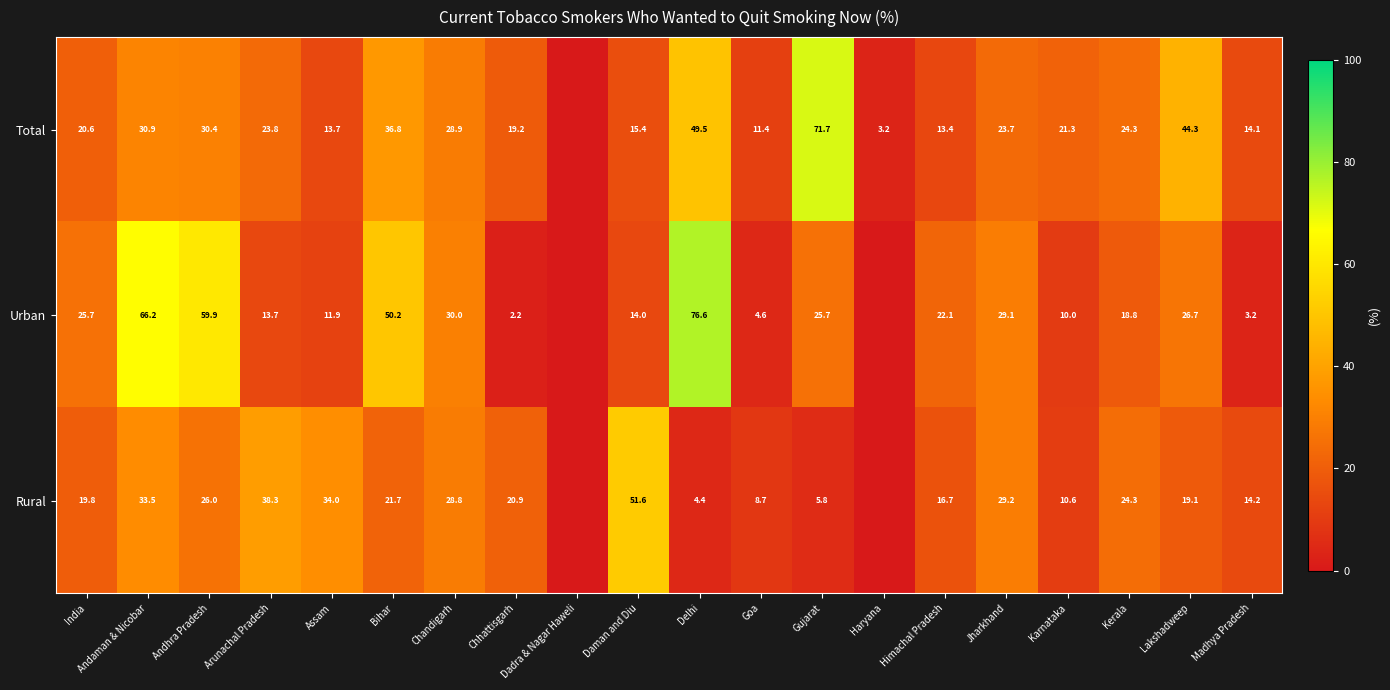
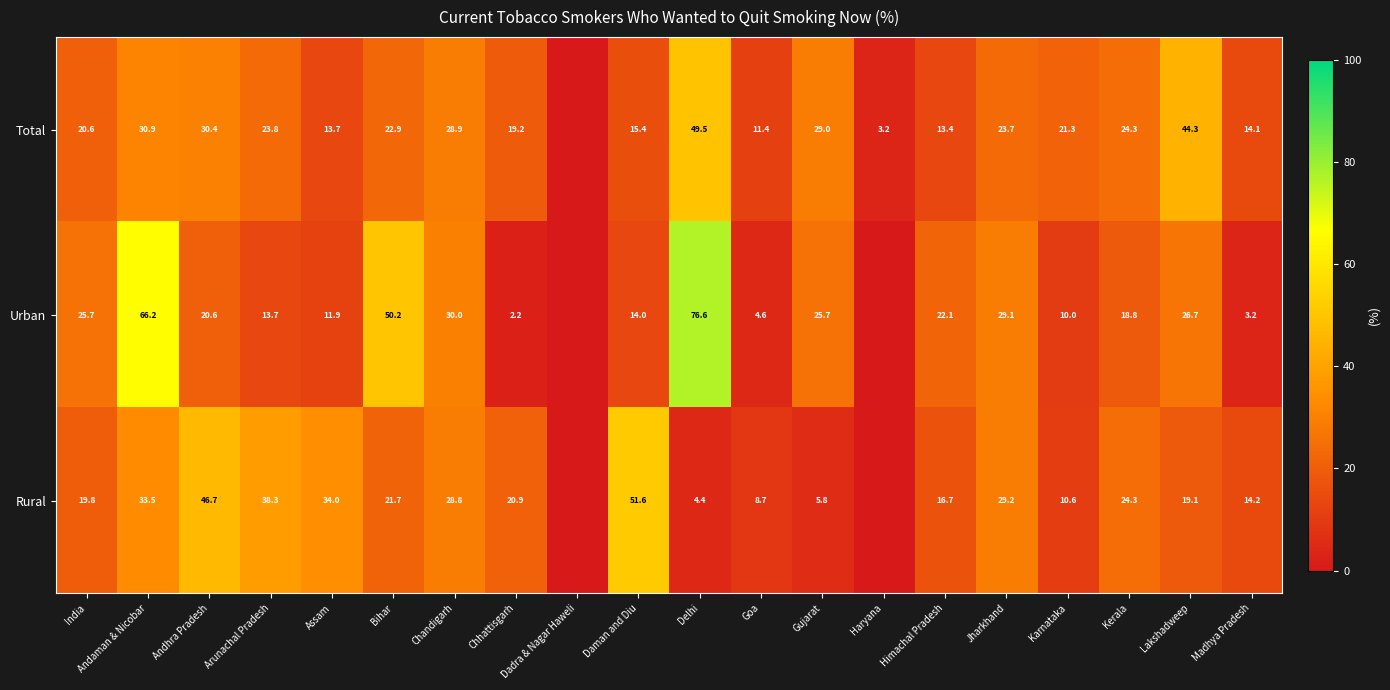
  {
    "Total": {
      "India": 20.6,
      "Andaman & Nicobar": 30.9,
      "Andhra Pradesh": 30.4,
      "Arunachal Pradesh": 23.8,
      "Assam": 13.7,
-     "Bihar": 36.8,
+     "Bihar": 22.9,
      "Chandigarh": 28.9,
      "Chhattisgarh": 19.2,
      "Daman and Diu": 15.4,
      "Delhi": 49.5,
      "Goa": 11.4,
-     "Gujarat": 71.7,
+     "Gujarat": 29.0,
      "Haryana": 3.2,
      "Himachal Pradesh": 13.4,
      "Jharkhand": 23.7,
      "Karnataka": 21.3,
      "Kerala": 24.3,
      "Lakshadweep": 44.3,
      "Madhya Pradesh": 14.1
    },
    "Urban": {
      "India": 25.7,
      "Andaman & Nicobar": 66.2,
-     "Andhra Pradesh": 59.9,
+     "Andhra Pradesh": 20.6,
      "Arunachal Pradesh": 13.7,
      "Assam": 11.9,
      "Bihar": 50.2,
      "Chandigarh": 30.0,
      "Chhattisgarh": 2.2,
      "Daman and Diu": 14.0,
      "Delhi": 76.6,
      "Goa": 4.6,
      "Gujarat": 25.7,
      "Himachal Pradesh": 22.1,
      "Jharkhand": 29.1,
      "Karnataka": 10.0,
      "Kerala": 18.8,
      "Lakshadweep": 26.7,
      "Madhya Pradesh": 3.2
    },
    "Rural": {
      "India": 19.8,
      "Andaman & Nicobar": 33.5,
-     "Andhra Pradesh": 26.0,
+     "Andhra Pradesh": 46.7,
      "Arunachal Pradesh": 38.3,
      "Assam": 34.0,
      "Bihar": 21.7,
      "Chandigarh": 28.8,
      "Chhattisgarh": 20.9,
      "Daman and Diu": 51.6,
      "Delhi": 4.4,
      "Goa": 8.7,
      "Gujarat": 5.8,
      "Himachal Pradesh": 16.7,
      "Jharkhand": 29.2,
      "Karnataka": 10.6,
      "Kerala": 24.3,
      "Lakshadweep": 19.1,
      "Madhya Pradesh": 14.2
    }
  }
